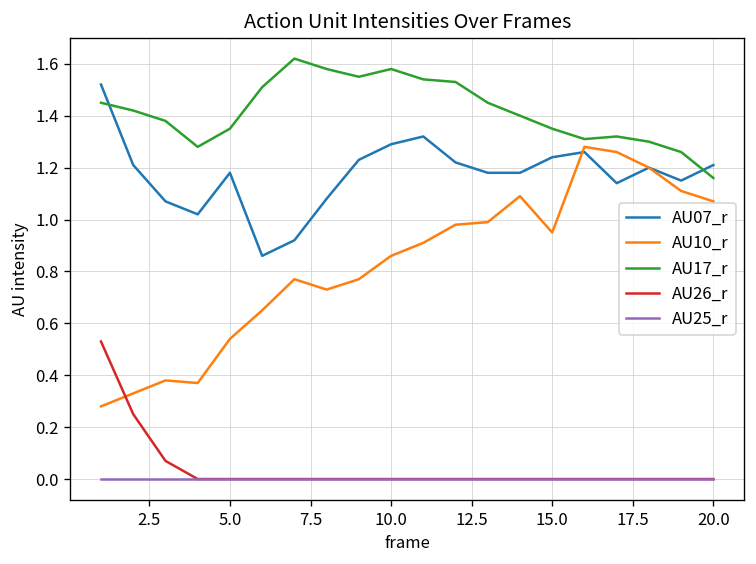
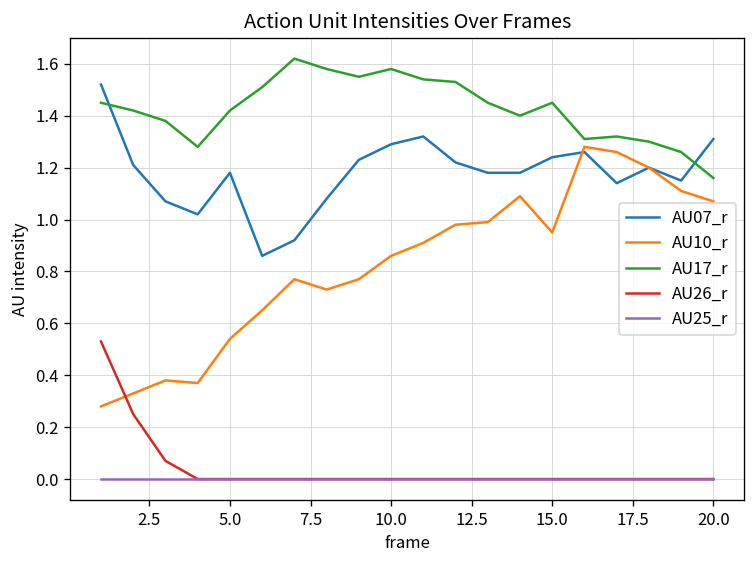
  {
    "AU07_r": {
      "5.0": 1.18,
      "10.0": 1.29,
      "15.0": 1.24,
-     "20.0": 1.21
+     "20.0": 1.31
    },
    "AU10_r": {
      "5.0": 0.54,
      "10.0": 0.86,
      "15.0": 0.95,
      "20.0": 1.07
    },
    "AU17_r": {
-     "5.0": 1.35,
+     "5.0": 1.42,
      "10.0": 1.58,
-     "15.0": 1.35,
+     "15.0": 1.45,
      "20.0": 1.16
    }
  }
